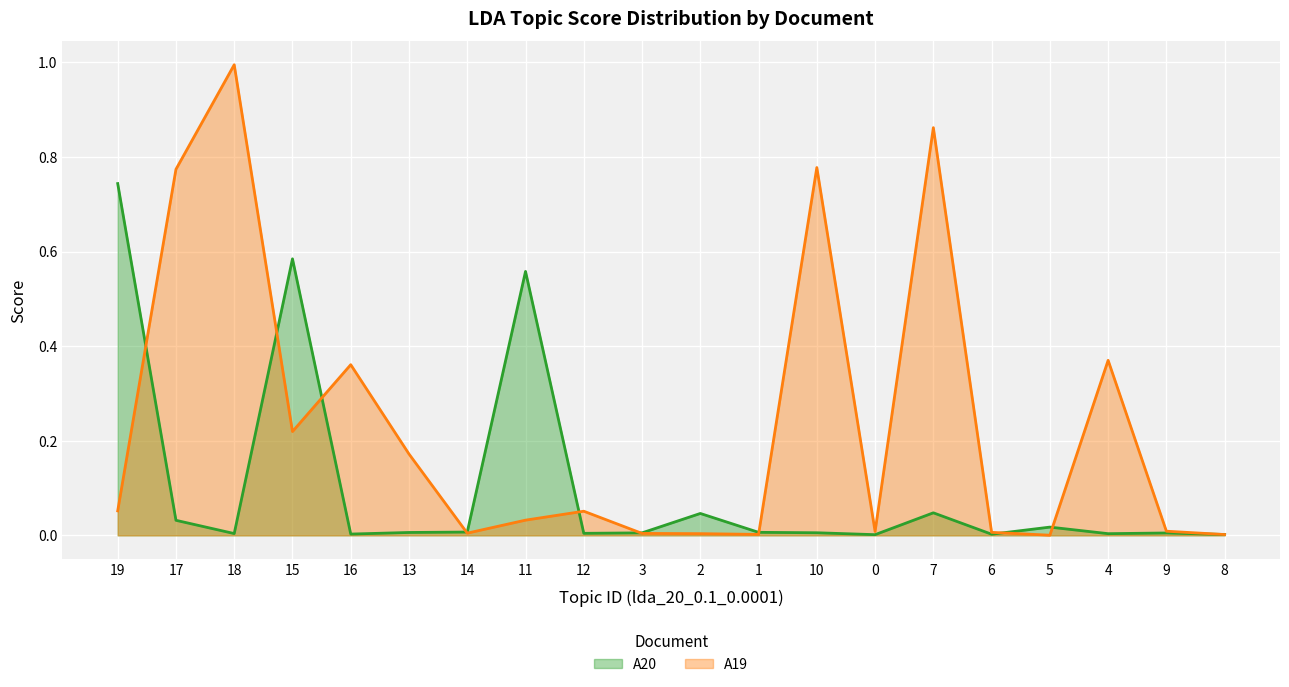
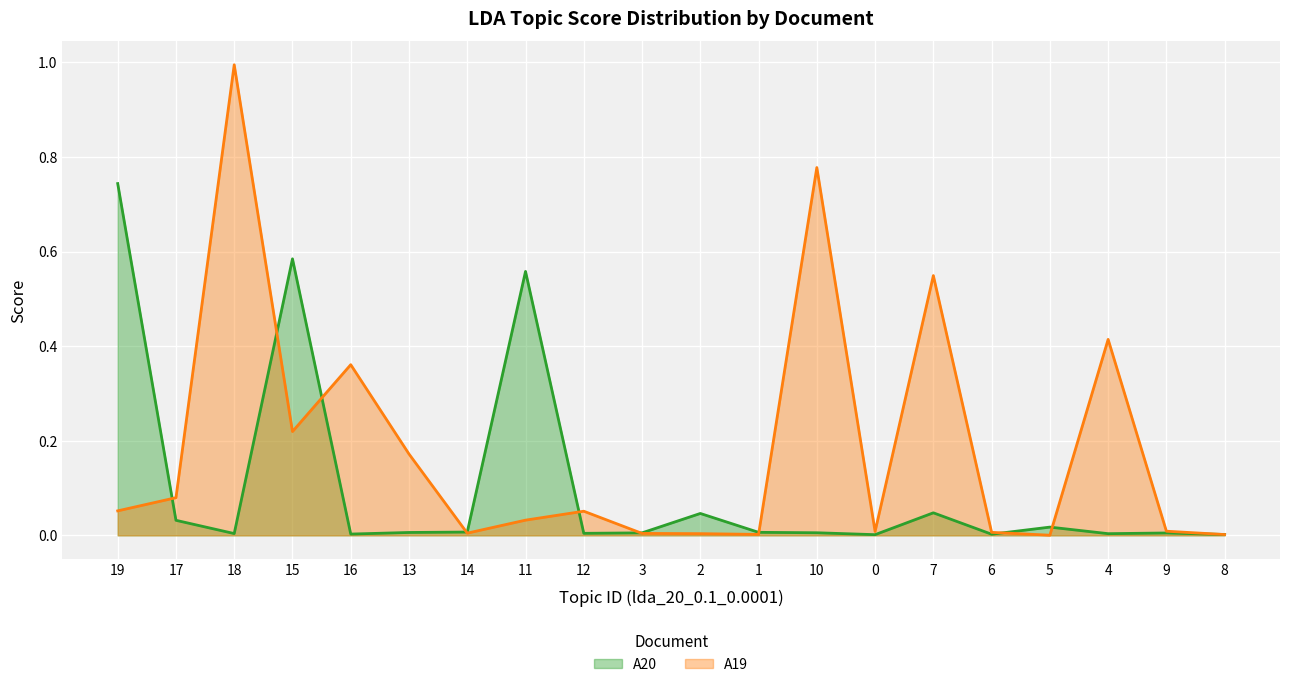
  {
    "A20": {
      "19": 0.74,
      "17": 0.03,
      "18": 0.00,
      "15": 0.58,
      "16": 0.00,
      "13": 0.01,
      "11": 0.56,
      "12": 0.00,
      "2": 0.05,
      "10": 0.01,
      "0": 0.00,
      "7": 0.05,
      "5": 0.02,
      "4": 0.00
    },
    "A19": {
      "19": 0.05,
-     "17": 0.77,
+     "17": 0.08,
      "18": 0.99,
      "15": 0.22,
      "16": 0.36,
      "13": 0.17,
      "11": 0.03,
      "12": 0.05,
      "2": 0.00,
      "10": 0.78,
      "0": 0.01,
-     "7": 0.86,
+     "7": 0.55,
      "5": 0.00,
-     "4": 0.37
+     "4": 0.41
    }
  }
